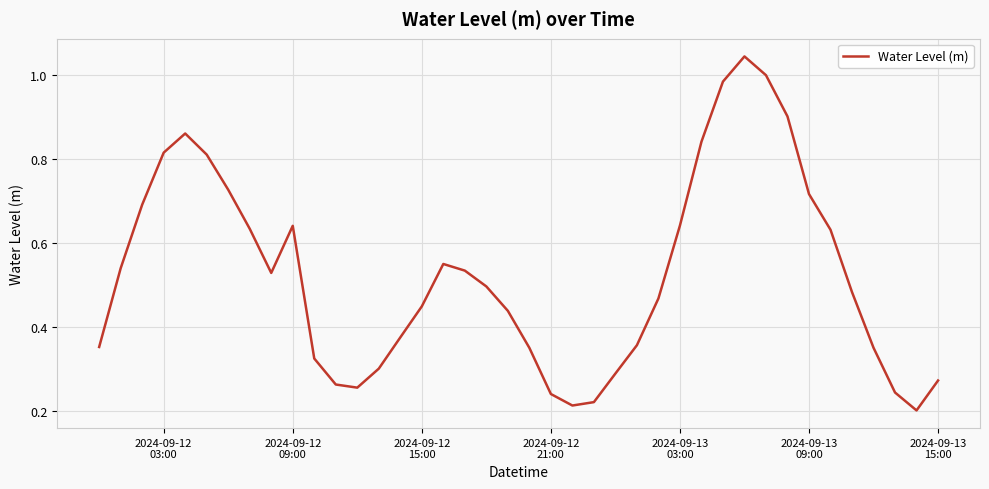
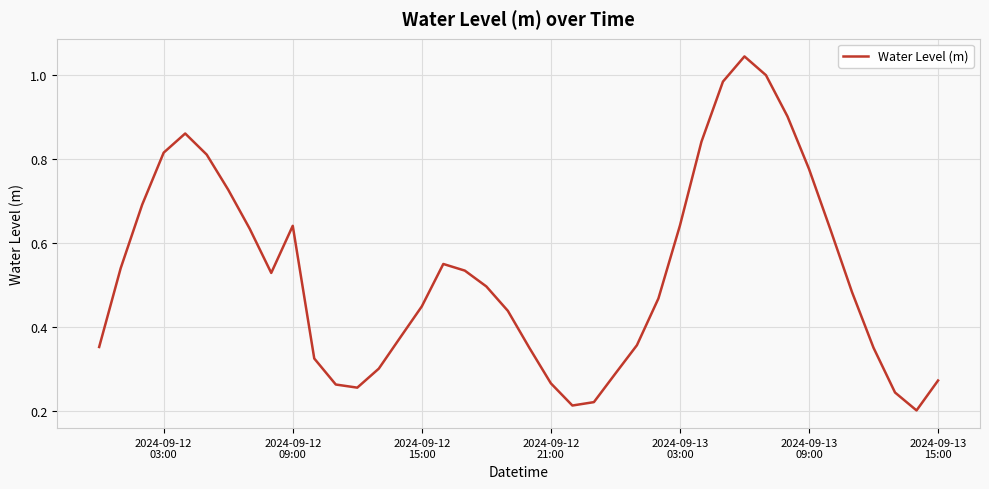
  {
    "2024-09-12 03:00": 0.82,
    "2024-09-12 09:00": 0.64,
    "2024-09-12 15:00": 0.45,
-   "2024-09-12 21:00": 0.24,
+   "2024-09-12 21:00": 0.27,
    "2024-09-13 03:00": 0.64,
-   "2024-09-13 09:00": 0.72,
+   "2024-09-13 09:00": 0.78,
    "2024-09-13 15:00": 0.27
  }
